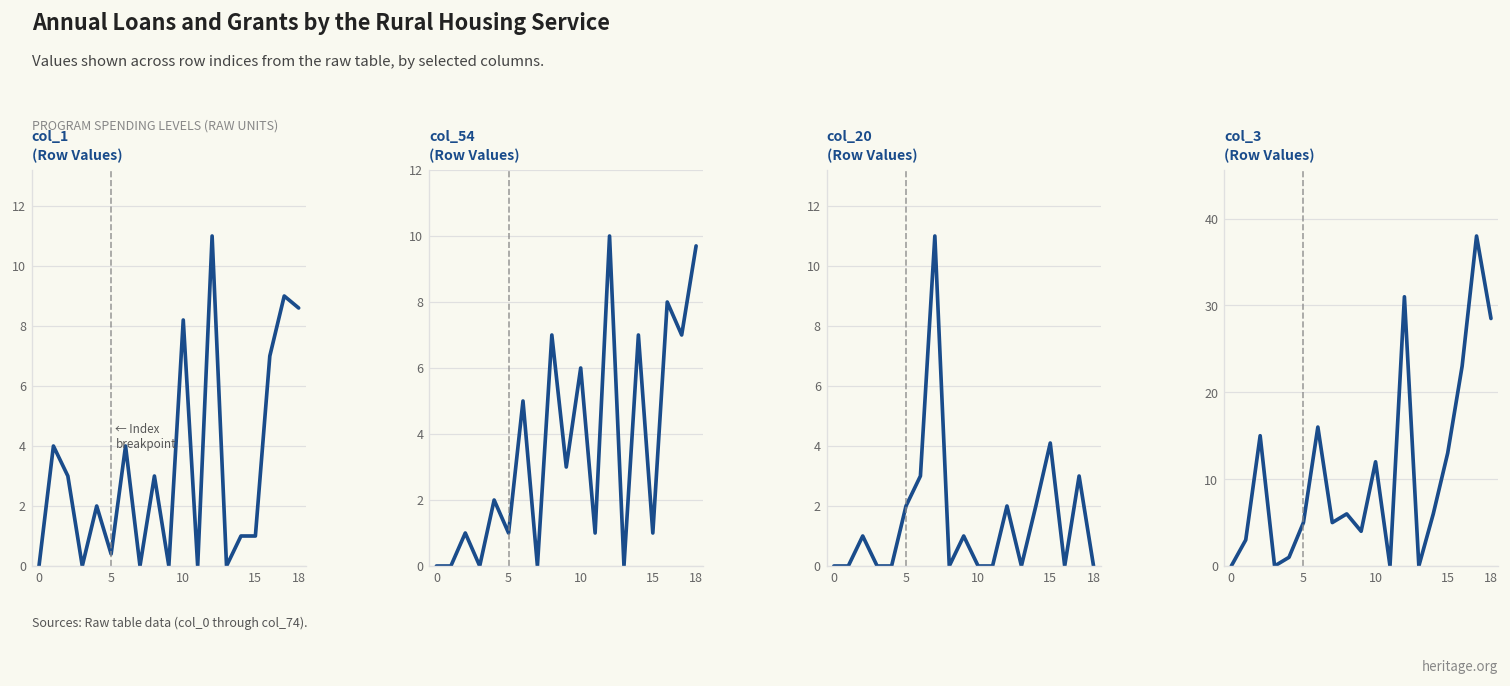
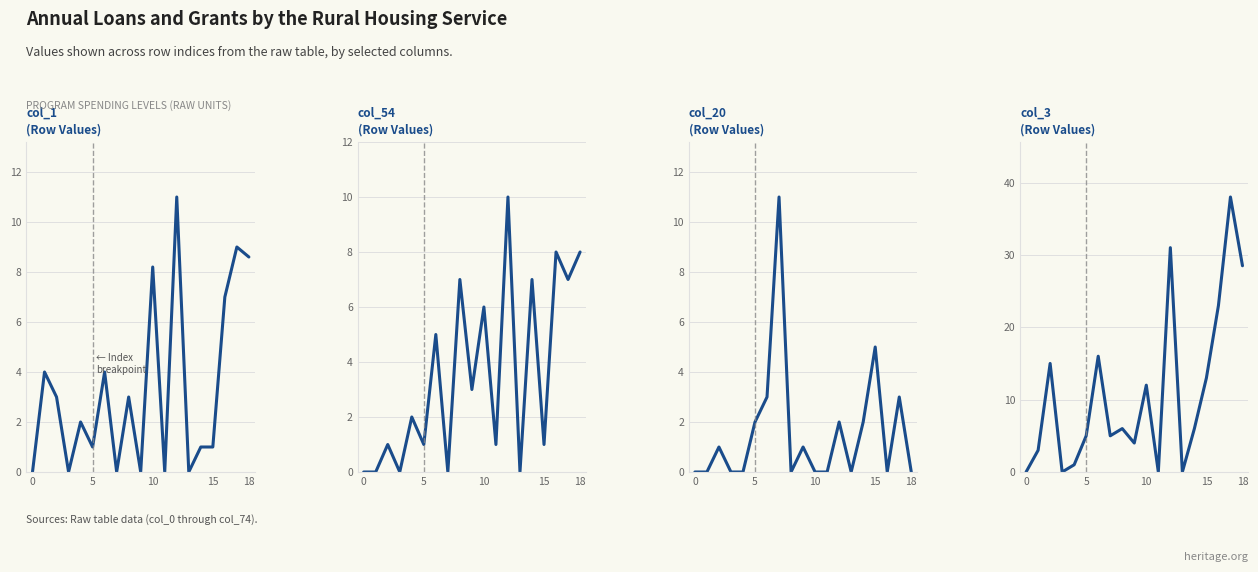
  {
    "col_1 (Row Values)": {
      "0": 0.0,
-     "5": 0.4,
+     "5": 1.0,
      "10": 8.2,
      "15": 1.0,
      "18": 8.6
    },
    "col_54 (Row Values)": {
      "0": 0.0,
      "5": 1.0,
      "10": 6.0,
      "15": 1.0,
-     "18": 9.7
+     "18": 8.0
    },
    "col_20 (Row Values)": {
      "0": 0.0,
      "5": 2.0,
      "10": 0.0,
-     "15": 4.1,
+     "15": 5.0,
      "18": 0.0
    },
    "col_3 (Row Values)": {
      "0": 0,
      "5": 5,
      "10": 12,
      "15": 13,
      "18": 29
    }
  }
